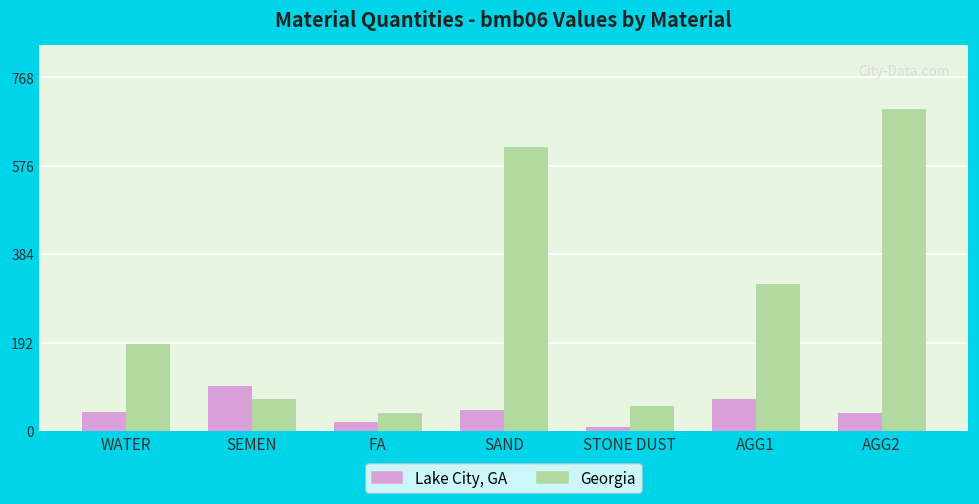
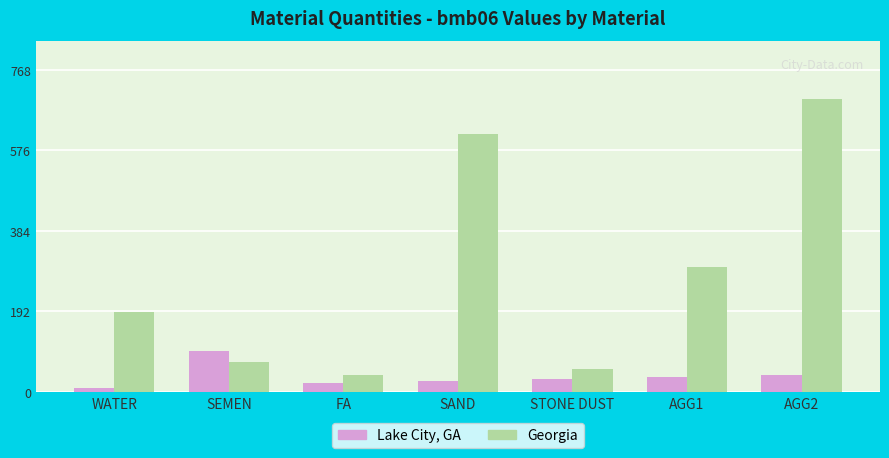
  {
    "Lake City, GA": {
-     "WATER": 40,
+     "WATER": 10,
      "SEMEN": 100,
      "FA": 20,
-     "SAND": 50,
-     "STONE DUST": 10,
-     "AGG1": 70,
+     "SAND": 30,
+     "STONE DUST": 30,
+     "AGG1": 40,
      "AGG2": 40
    },
    "Georgia": {
      "WATER": 190,
      "SEMEN": 70,
      "FA": 40,
      "SAND": 620,
      "STONE DUST": 60,
-     "AGG1": 320,
+     "AGG1": 300,
      "AGG2": 700
    }
  }
